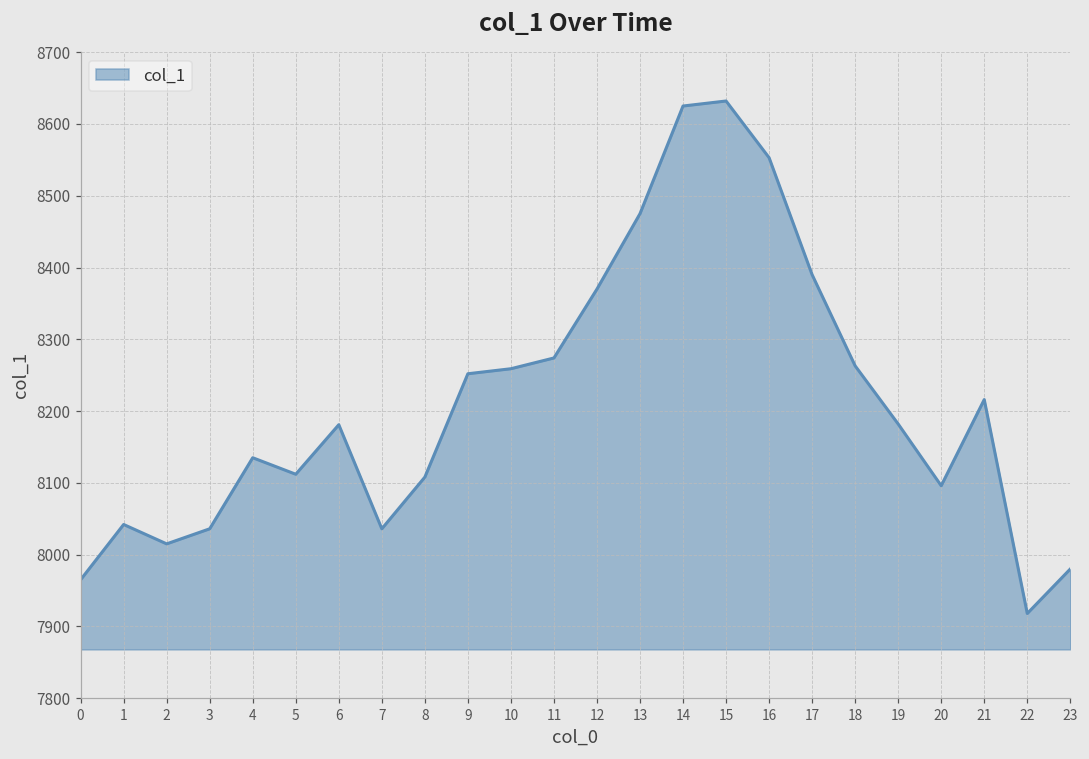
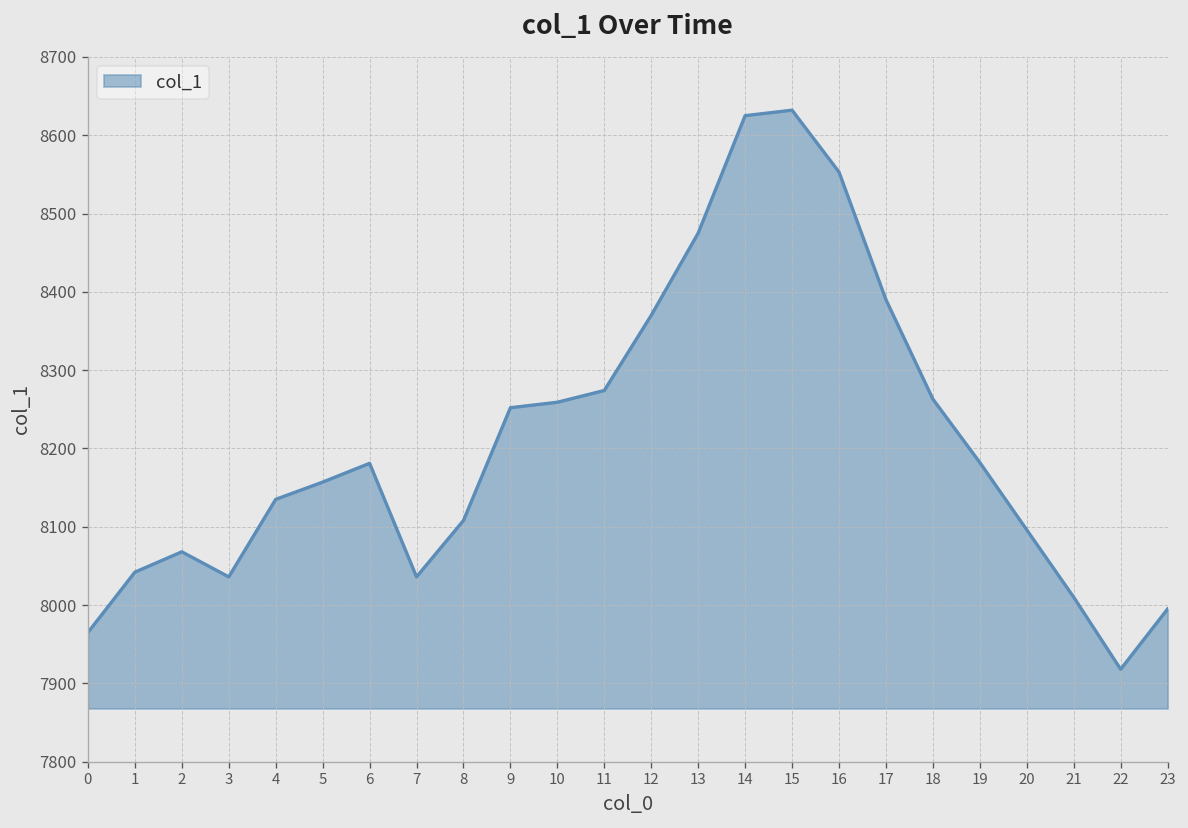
  {
    "0": 7970,
    "1": 8040,
-   "2": 8020,
+   "2": 8070,
    "3": 8040,
    "4": 8140,
-   "5": 8110,
+   "5": 8160,
    "6": 8180,
    "7": 8040,
    "8": 8110,
    "9": 8250,
    "10": 8260,
    "11": 8270,
    "12": 8370,
    "13": 8480,
    "14": 8630,
    "15": 8630,
    "16": 8550,
    "17": 8390,
    "18": 8260,
    "19": 8180,
    "20": 8100,
-   "21": 8220,
+   "21": 8010,
    "22": 7920,
-   "23": 7980
+   "23": 8000
  }
